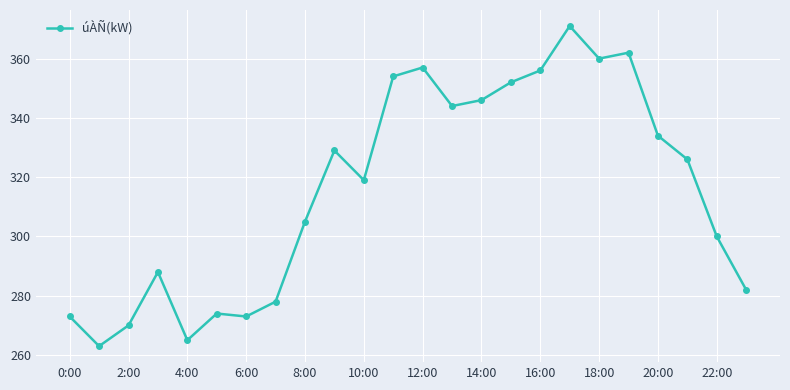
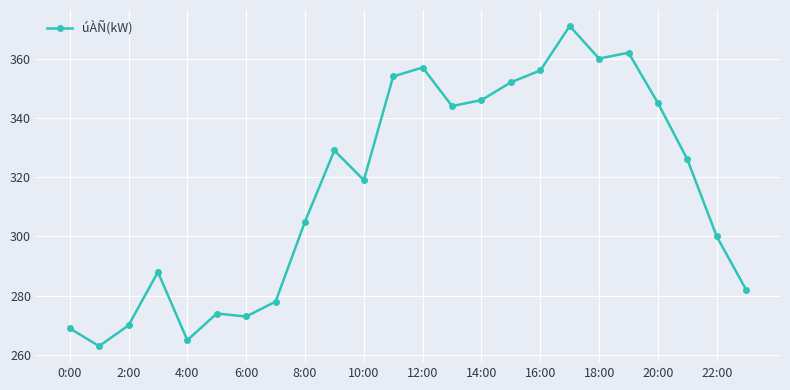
  {
-   "0:00": 273,
+   "0:00": 269,
    "2:00": 270,
    "4:00": 265,
    "6:00": 273,
    "8:00": 305,
    "10:00": 319,
    "12:00": 357,
    "14:00": 346,
    "16:00": 356,
    "18:00": 360,
-   "20:00": 334,
+   "20:00": 345,
    "22:00": 300
  }
